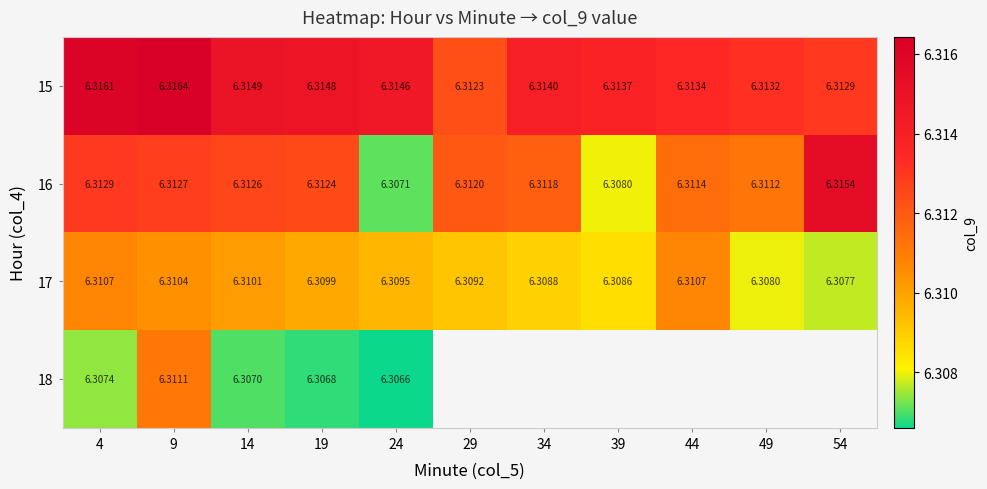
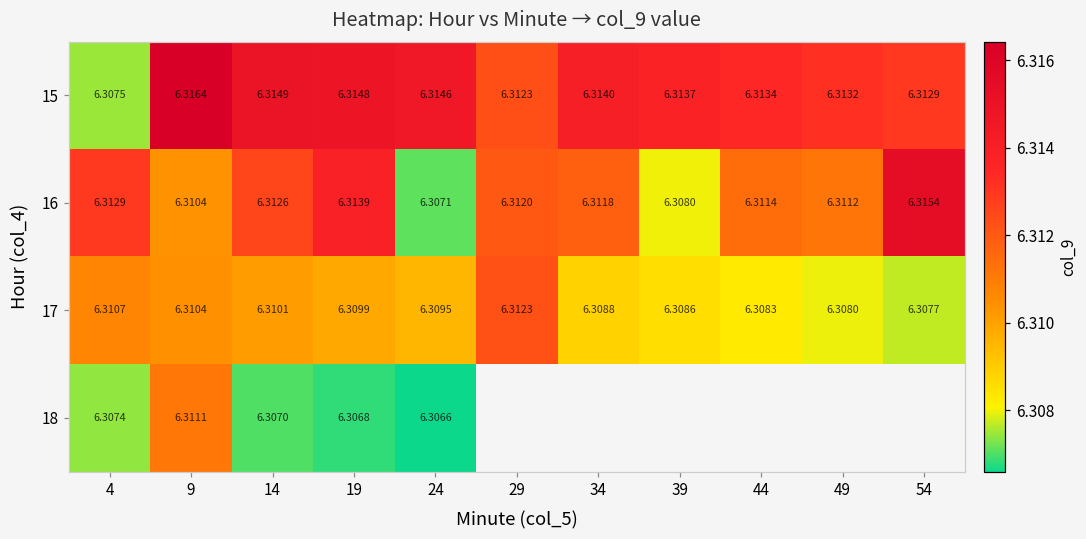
  {
    "15": {
-     "4": 6.3161,
+     "4": 6.3075,
      "9": 6.3164,
      "14": 6.3149,
      "19": 6.3148,
      "24": 6.3146,
      "29": 6.3123,
      "34": 6.3140,
      "39": 6.3137,
      "44": 6.3134,
      "49": 6.3132,
      "54": 6.3129
    },
    "16": {
      "4": 6.3129,
-     "9": 6.3127,
+     "9": 6.3104,
      "14": 6.3126,
-     "19": 6.3124,
+     "19": 6.3139,
      "24": 6.3071,
      "29": 6.3120,
      "34": 6.3118,
      "39": 6.3080,
      "44": 6.3114,
      "49": 6.3112,
      "54": 6.3154
    },
    "17": {
      "4": 6.3107,
      "9": 6.3104,
      "14": 6.3101,
      "19": 6.3099,
      "24": 6.3095,
-     "29": 6.3092,
+     "29": 6.3123,
      "34": 6.3088,
      "39": 6.3086,
-     "44": 6.3107,
+     "44": 6.3083,
      "49": 6.3080,
      "54": 6.3077
    },
    "18": {
      "4": 6.3074,
      "9": 6.3111,
      "14": 6.3070,
      "19": 6.3068,
      "24": 6.3066
    }
  }
